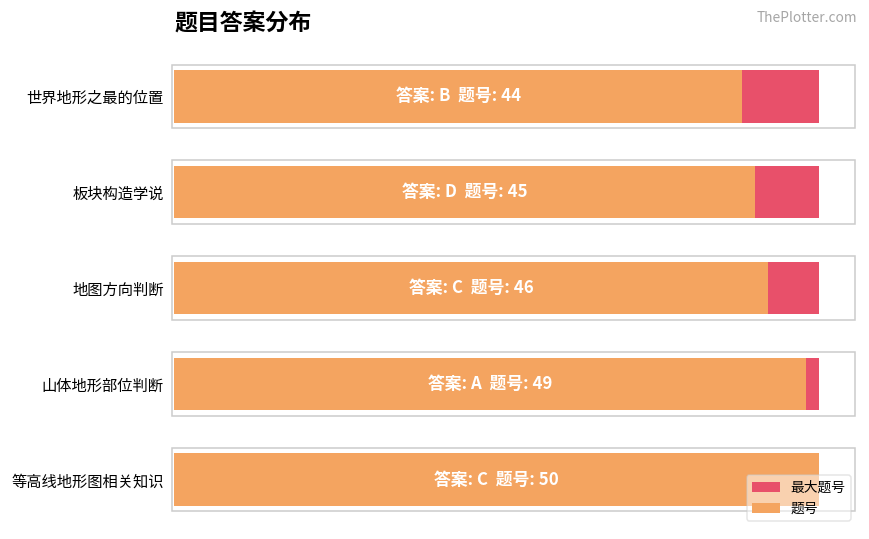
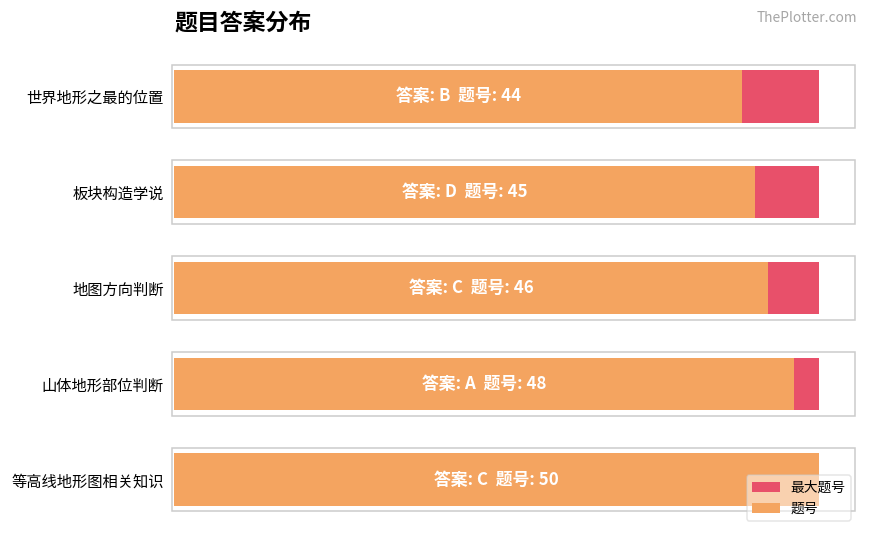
  {
    "题号": {
-     "山体地形部位判断": 49
+     "山体地形部位判断": 48
    }
  }
